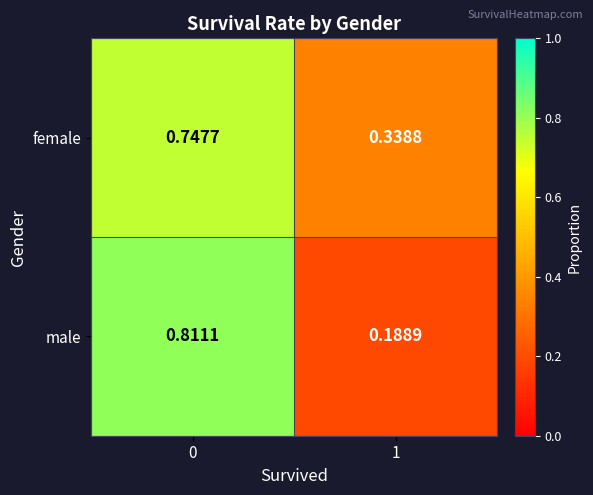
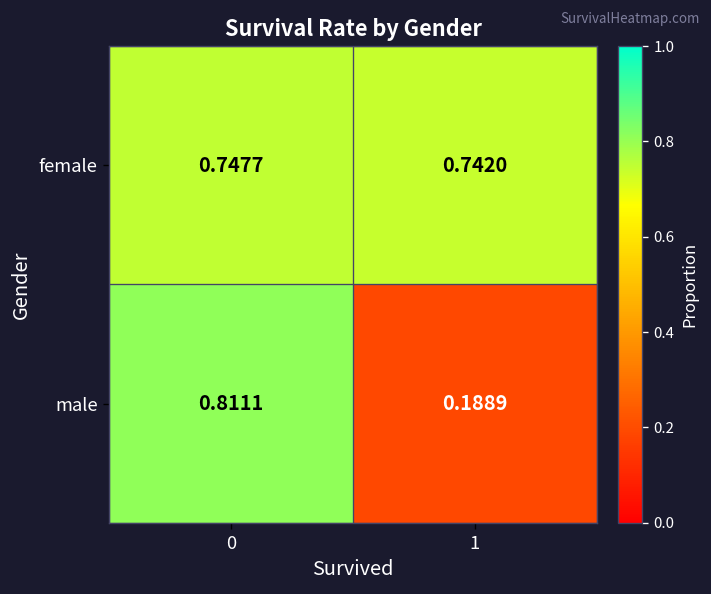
  {
    "female": {
      "0": 0.7477,
-     "1": 0.3388
+     "1": 0.7420
    },
    "male": {
      "0": 0.8111,
      "1": 0.1889
    }
  }
